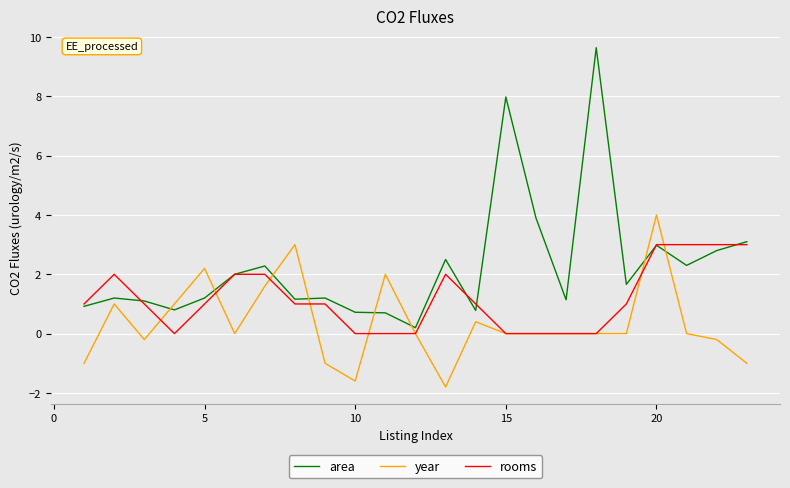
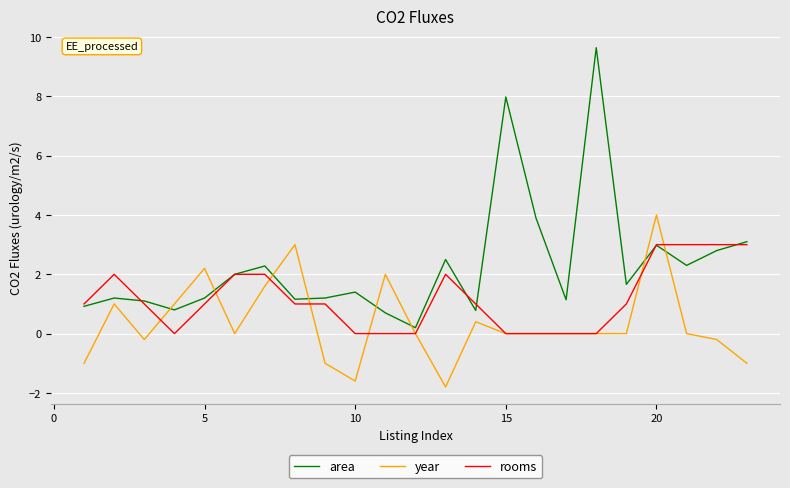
  {
    "area": {
      "5": 1.2,
-     "10": 0.7,
+     "10": 1.4,
      "15": 8.0
    },
    "year": {
      "5": 2.2,
      "10": -1.6,
      "20": 4.0
    },
    "rooms": {
      "5": 1.0,
      "10": 0.0
    }
  }
